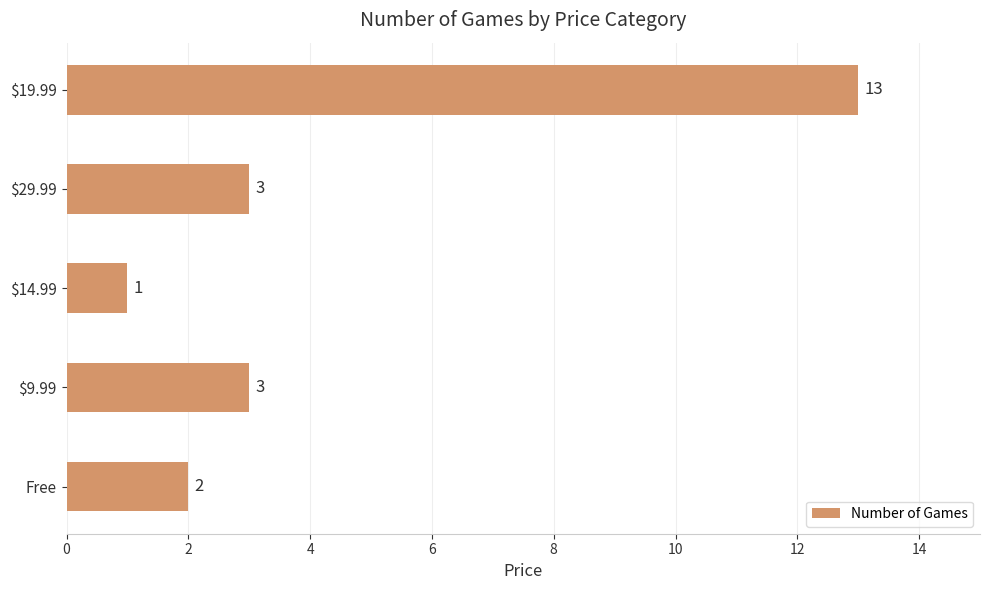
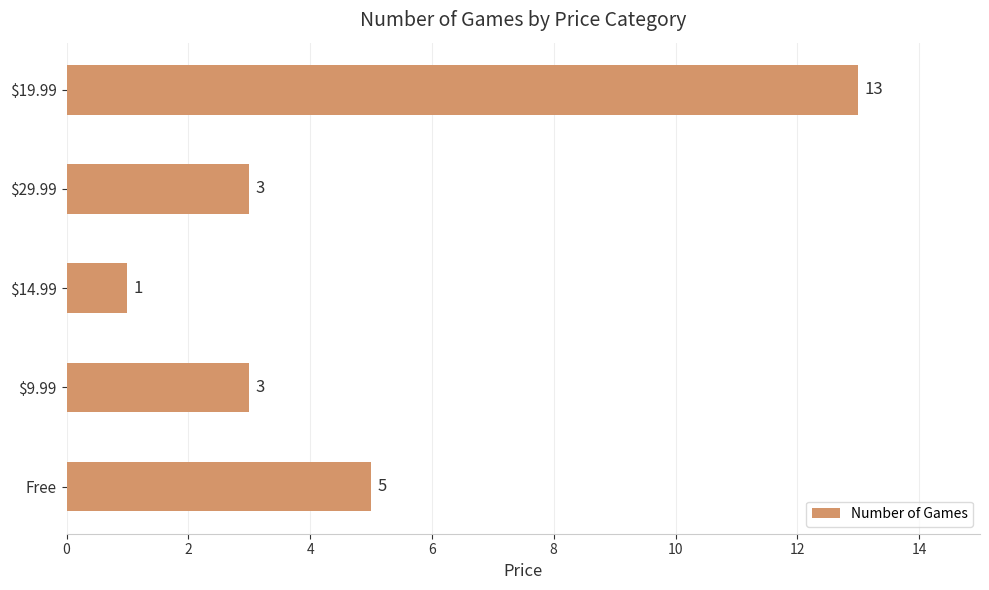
  {
    "$19.99": 13,
    "$29.99": 3,
    "$14.99": 1,
    "$9.99": 3,
-   "Free": 2
+   "Free": 5
  }
